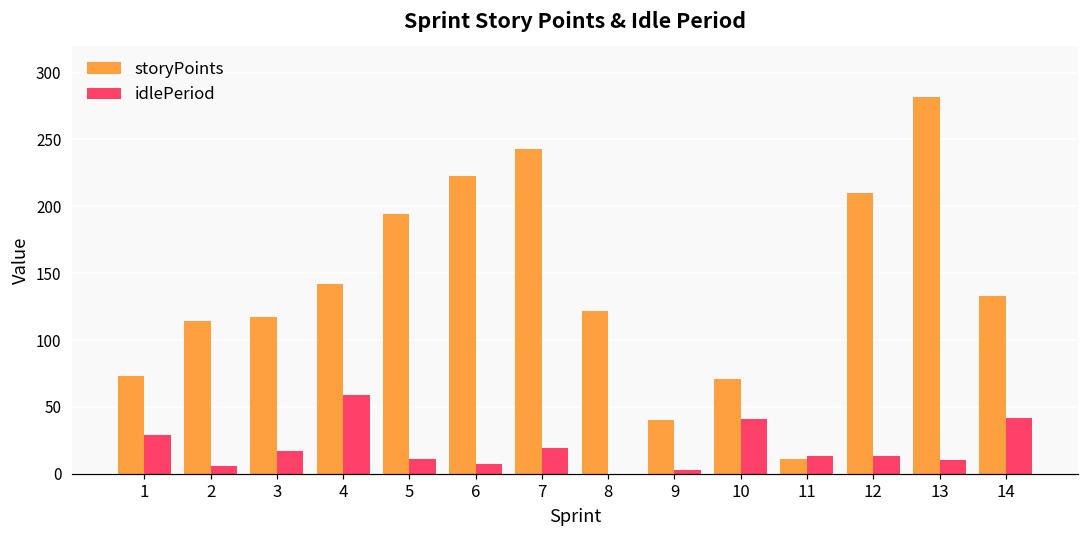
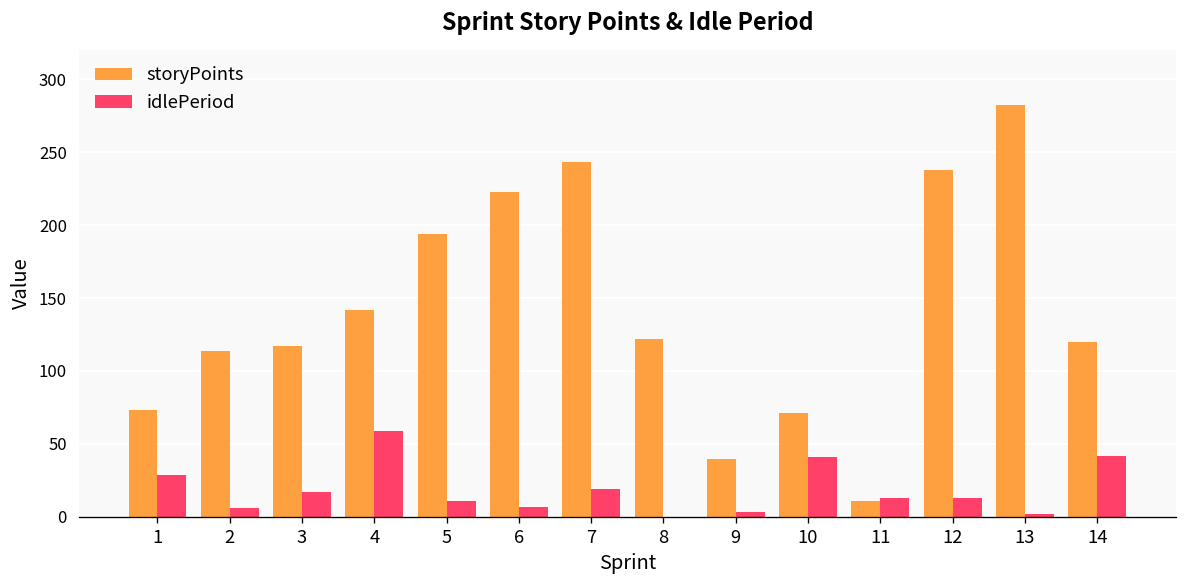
  {
    "storyPoints": {
      "1": 73,
      "2": 114,
      "3": 117,
      "4": 142,
      "5": 194,
      "6": 223,
      "7": 243,
      "8": 122,
      "9": 40,
      "10": 71,
      "11": 11,
-     "12": 210,
+     "12": 238,
      "13": 282,
-     "14": 133
+     "14": 120
    },
    "idlePeriod": {
      "1": 29,
      "2": 6,
      "3": 17,
      "4": 59,
      "5": 11,
      "6": 7,
      "7": 19,
      "8": 0,
      "9": 3,
      "10": 41,
      "11": 13,
      "12": 13,
-     "13": 10,
+     "13": 2,
      "14": 42
    }
  }
